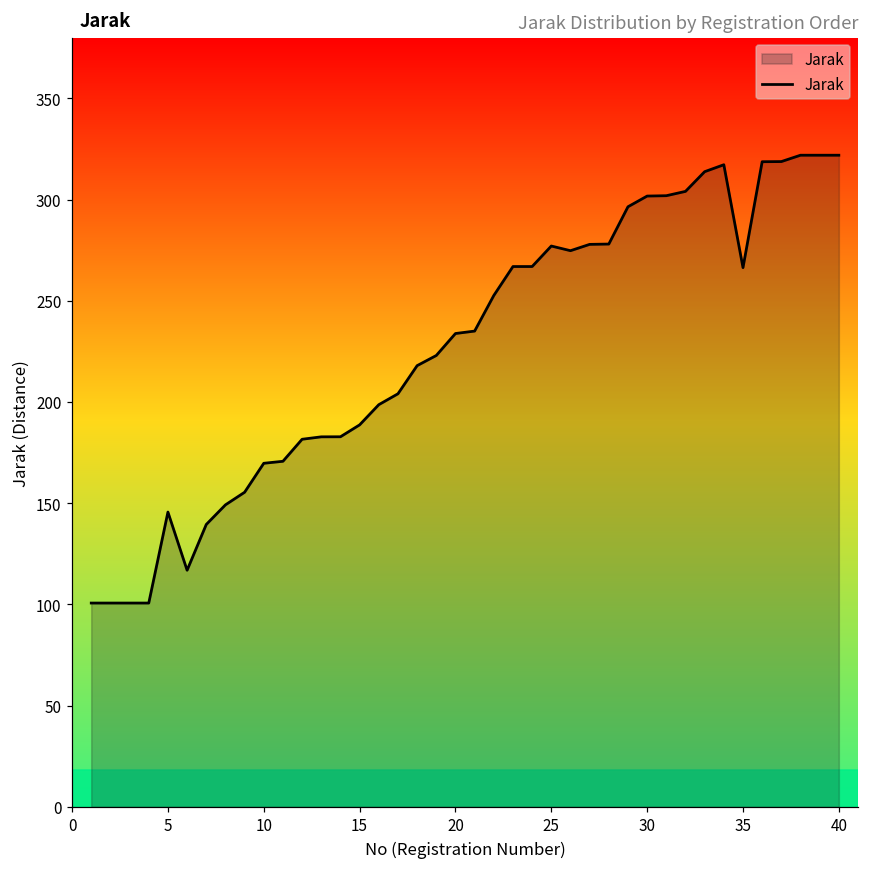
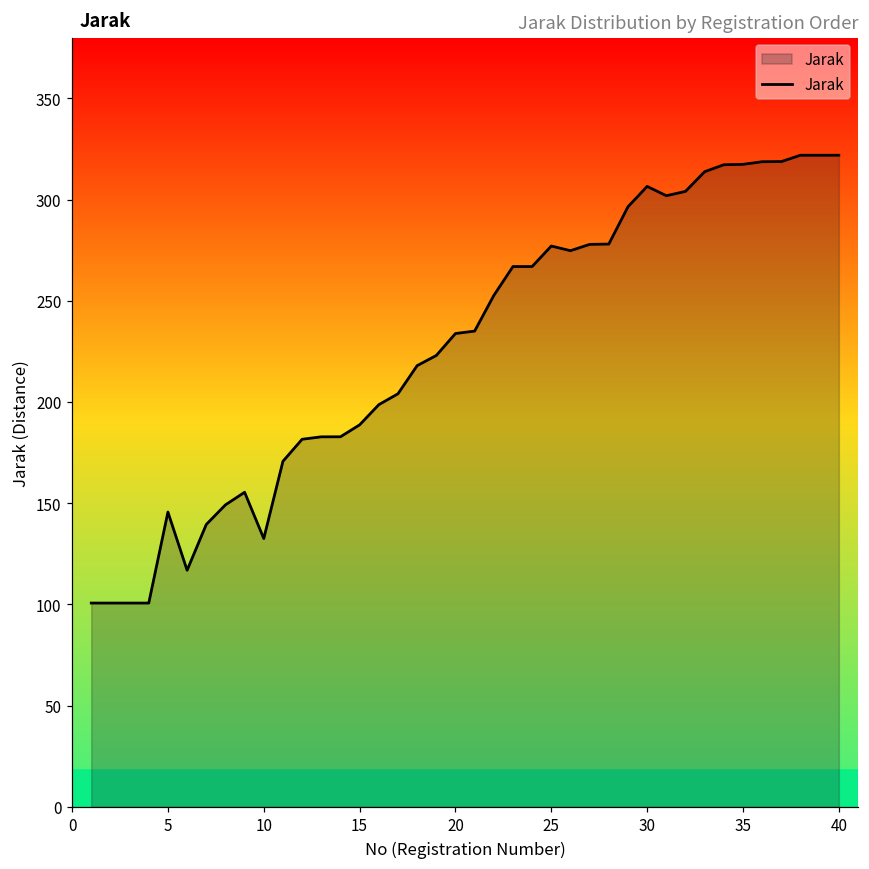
  {
    "5": 146,
-   "10": 170,
+   "10": 133,
    "15": 189,
    "20": 234,
    "25": 277,
-   "30": 302,
-   "35": 266,
+   "30": 306,
+   "35": 317,
    "40": 322
  }
